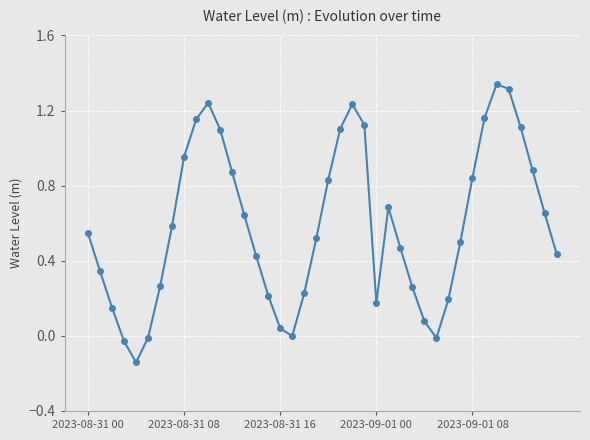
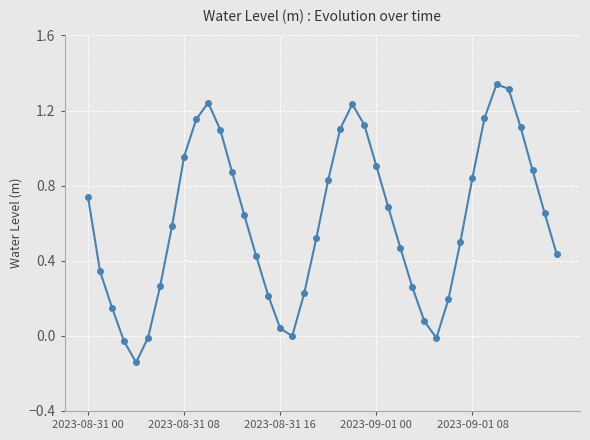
  {
-   "2023-08-31 00": 0.55,
+   "2023-08-31 00": 0.74,
    "2023-08-31 08": 0.96,
    "2023-08-31 16": 0.04,
-   "2023-09-01 00": 0.18,
+   "2023-09-01 00": 0.90,
    "2023-09-01 08": 0.84
  }
